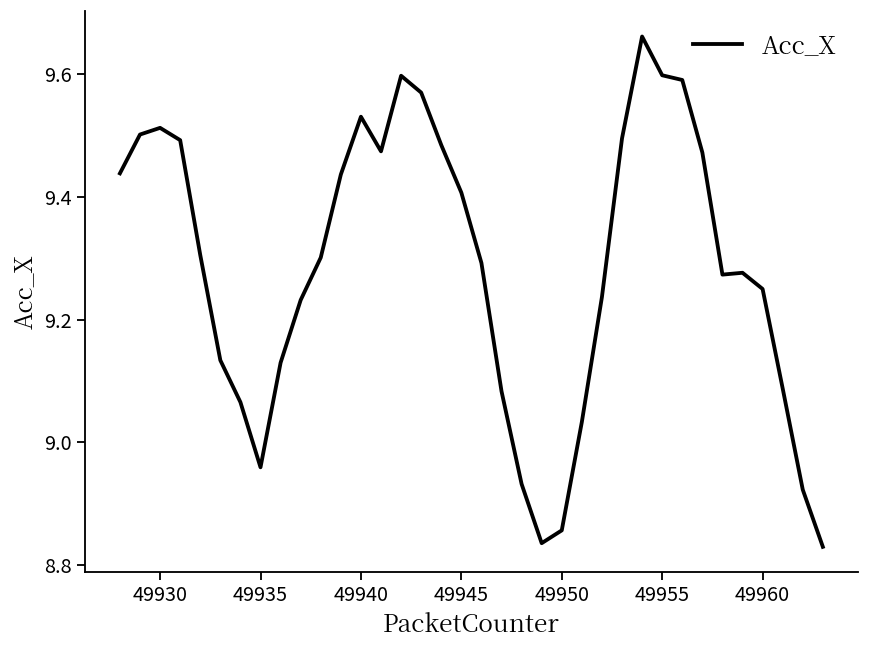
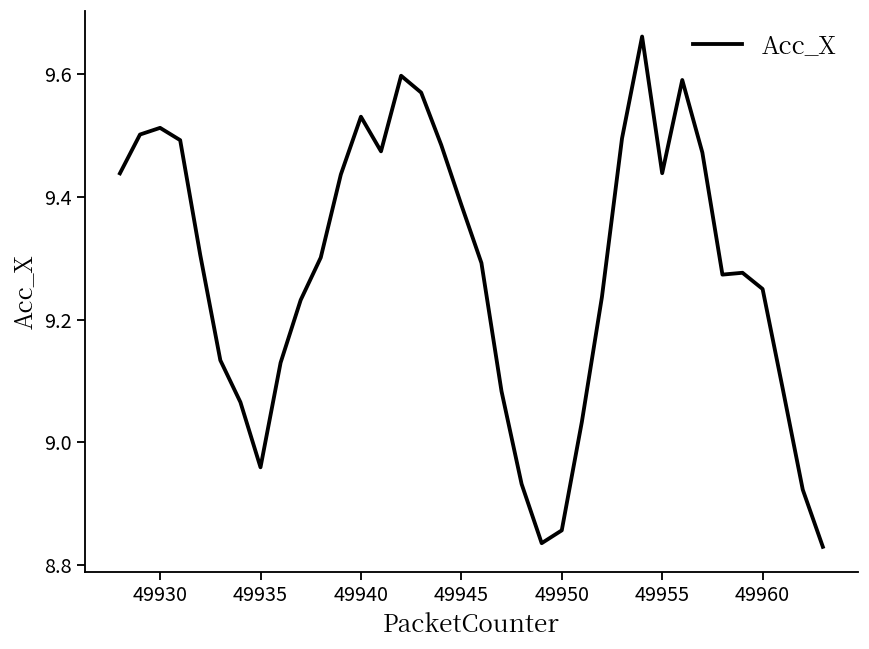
  {
    "49930": 9.51,
    "49935": 8.96,
    "49940": 9.53,
-   "49945": 9.41,
+   "49945": 9.39,
    "49950": 8.86,
-   "49955": 9.60,
+   "49955": 9.44,
    "49960": 9.25
  }
